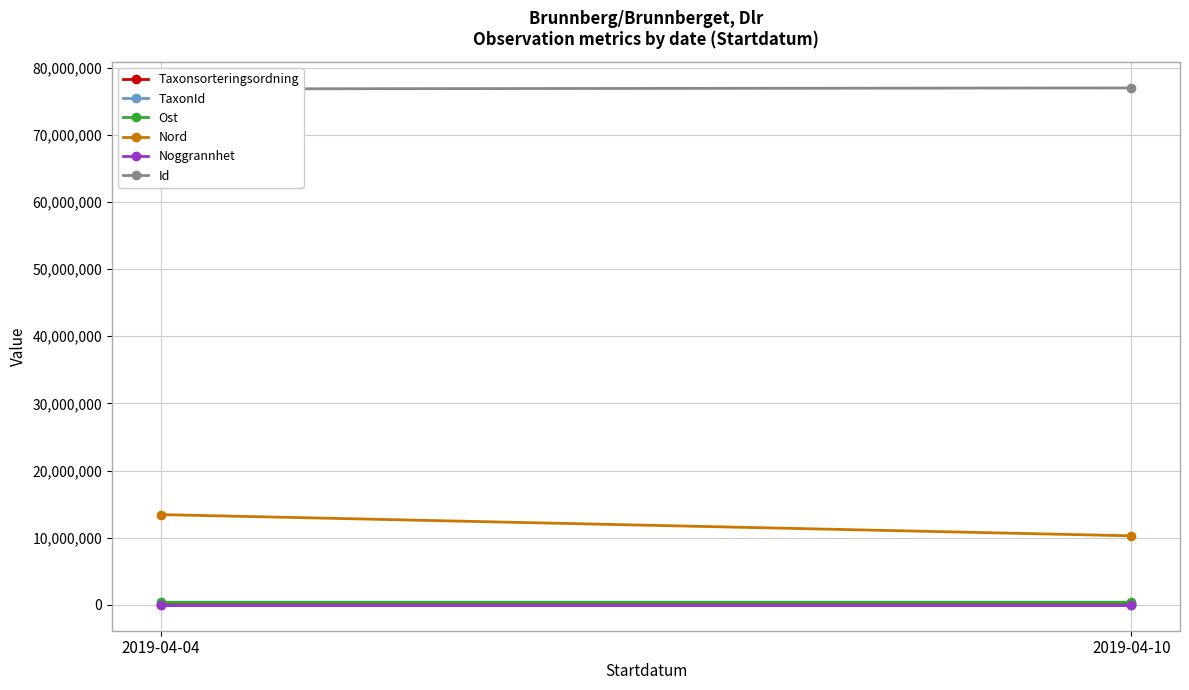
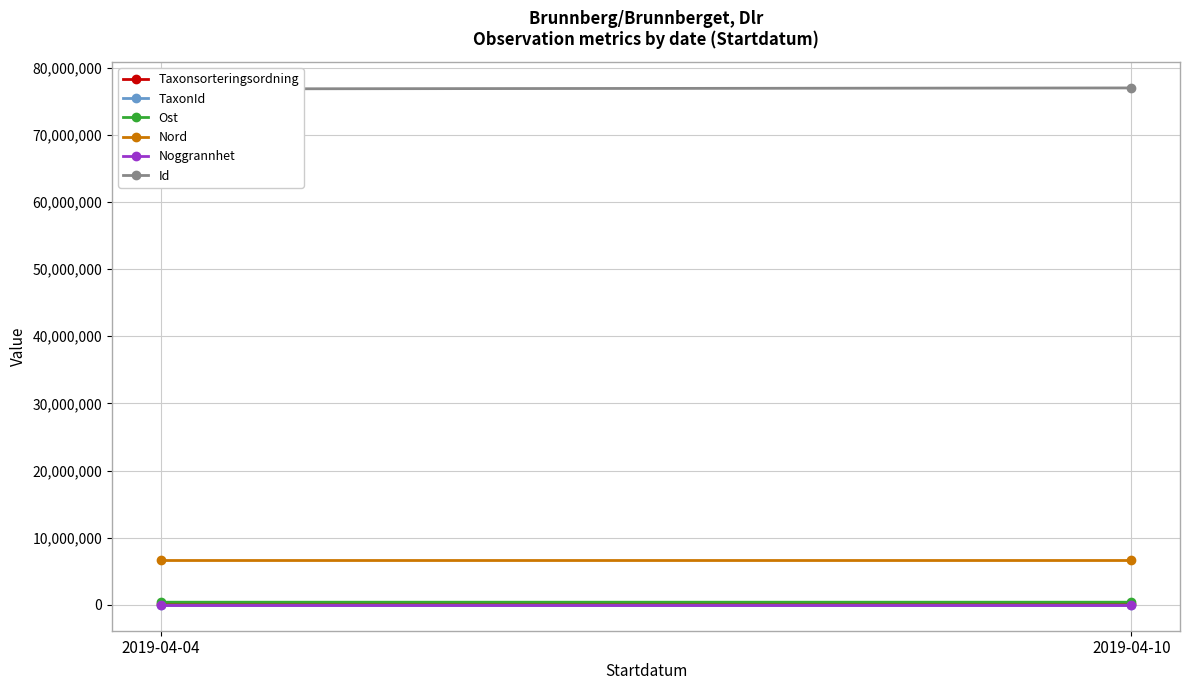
  {
    "Nord": {
-     "2019-04-04": "13,000,000",
-     "2019-04-10": "10,000,000"
+     "2019-04-04": "7,000,000",
+     "2019-04-10": "7,000,000"
    },
    "Id": {
      "2019-04-10": "77,000,000"
    }
  }
